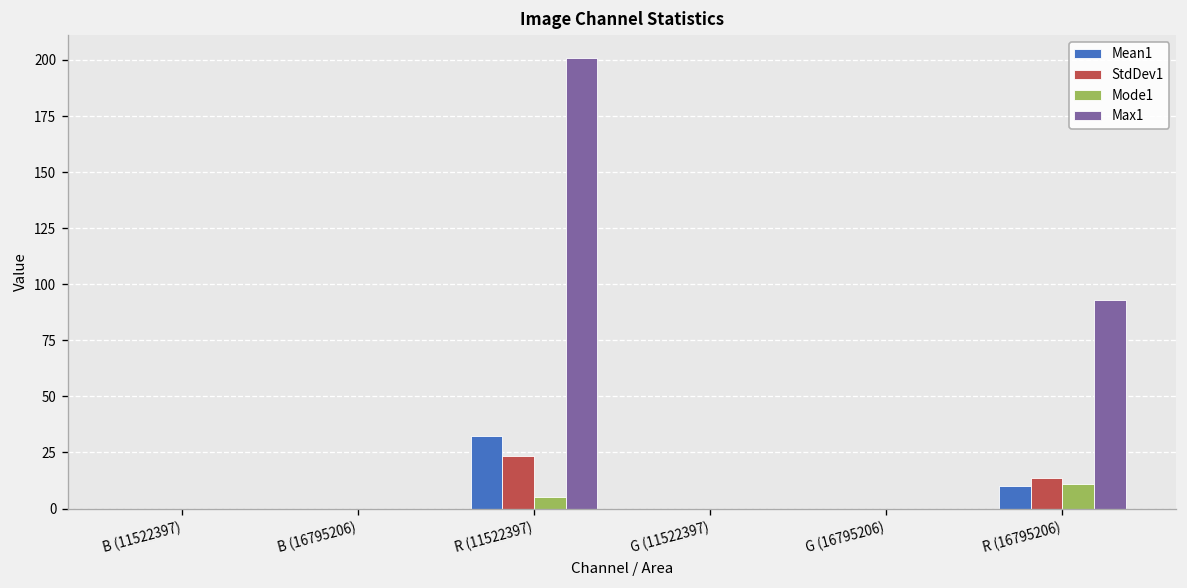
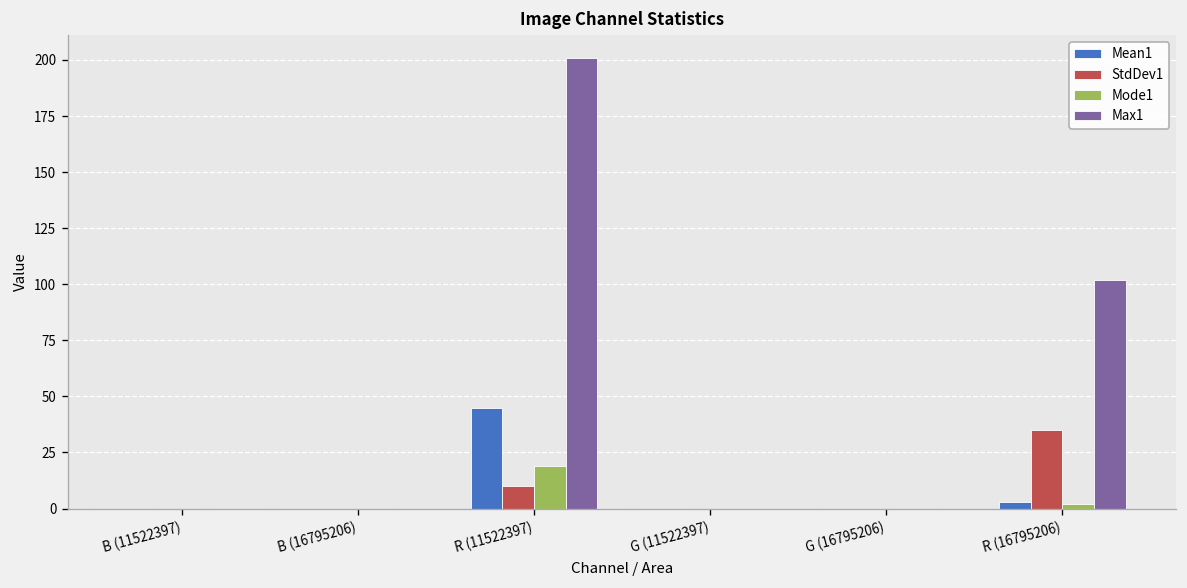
  {
    "Mean1": {
      "B (11522397)": 0,
      "B (16795206)": 0,
-     "R (11522397)": 32,
+     "R (11522397)": 45,
      "G (11522397)": 0,
      "G (16795206)": 0,
-     "R (16795206)": 10
+     "R (16795206)": 3
    },
    "StdDev1": {
      "B (11522397)": 0,
      "B (16795206)": 0,
-     "R (11522397)": 24,
+     "R (11522397)": 10,
      "G (11522397)": 0,
      "G (16795206)": 0,
-     "R (16795206)": 14
+     "R (16795206)": 35
    },
    "Mode1": {
      "B (11522397)": 0,
      "B (16795206)": 0,
-     "R (11522397)": 5,
+     "R (11522397)": 19,
      "G (11522397)": 0,
      "G (16795206)": 0,
-     "R (16795206)": 11
+     "R (16795206)": 2
    },
    "Max1": {
      "B (11522397)": 0,
      "B (16795206)": 0,
      "R (11522397)": 201,
      "G (11522397)": 0,
      "G (16795206)": 0,
-     "R (16795206)": 93
+     "R (16795206)": 102
    }
  }
